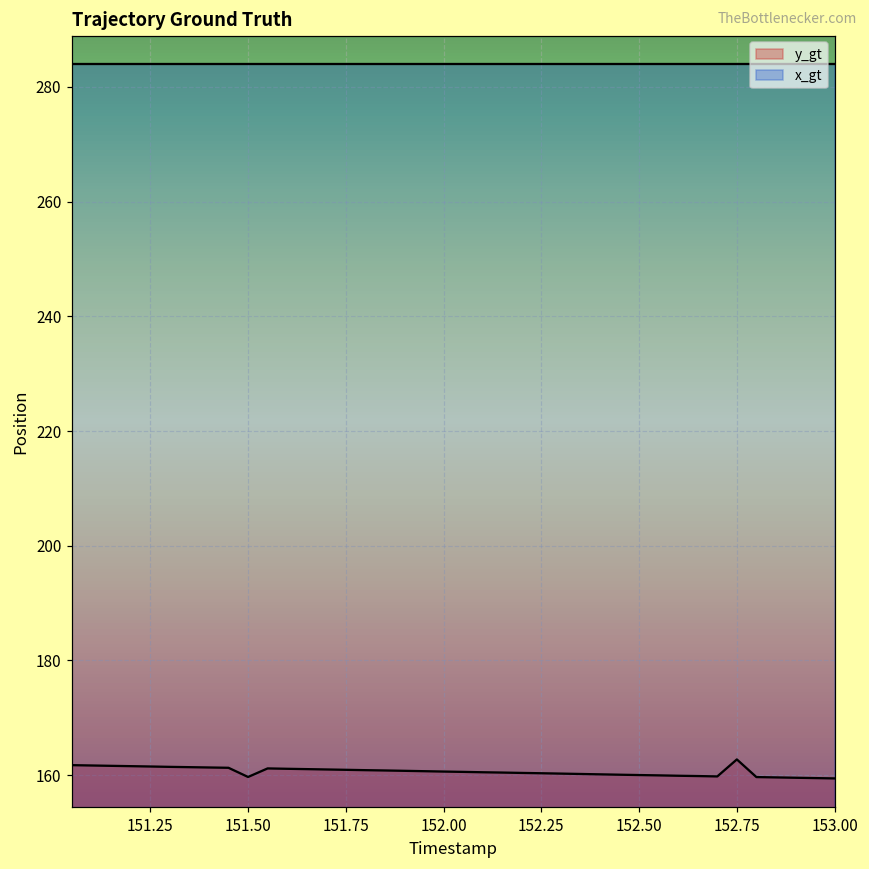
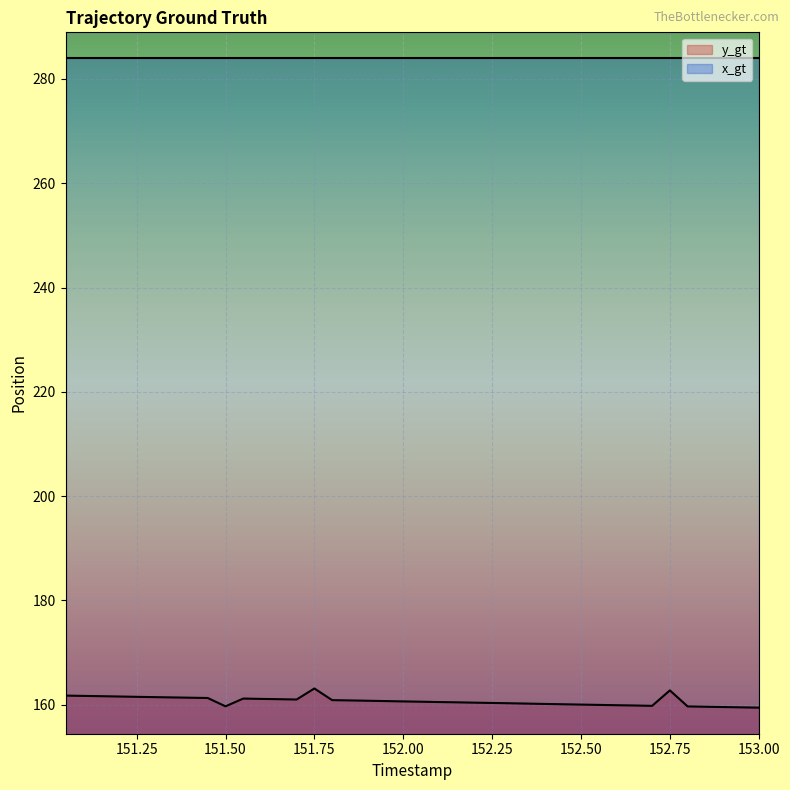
  {
    "y_gt": {
      "151.25": 162,
      "151.50": 160,
-     "151.75": 161,
+     "151.75": 163,
      "152.00": 161,
      "152.25": 160,
      "152.50": 160,
      "152.75": 163,
      "153.00": 159
    },
    "x_gt": {
      "151.25": 284,
      "151.50": 284,
      "151.75": 284,
      "152.00": 284,
      "152.25": 284,
      "152.50": 284,
      "152.75": 284,
      "153.00": 284
    }
  }
